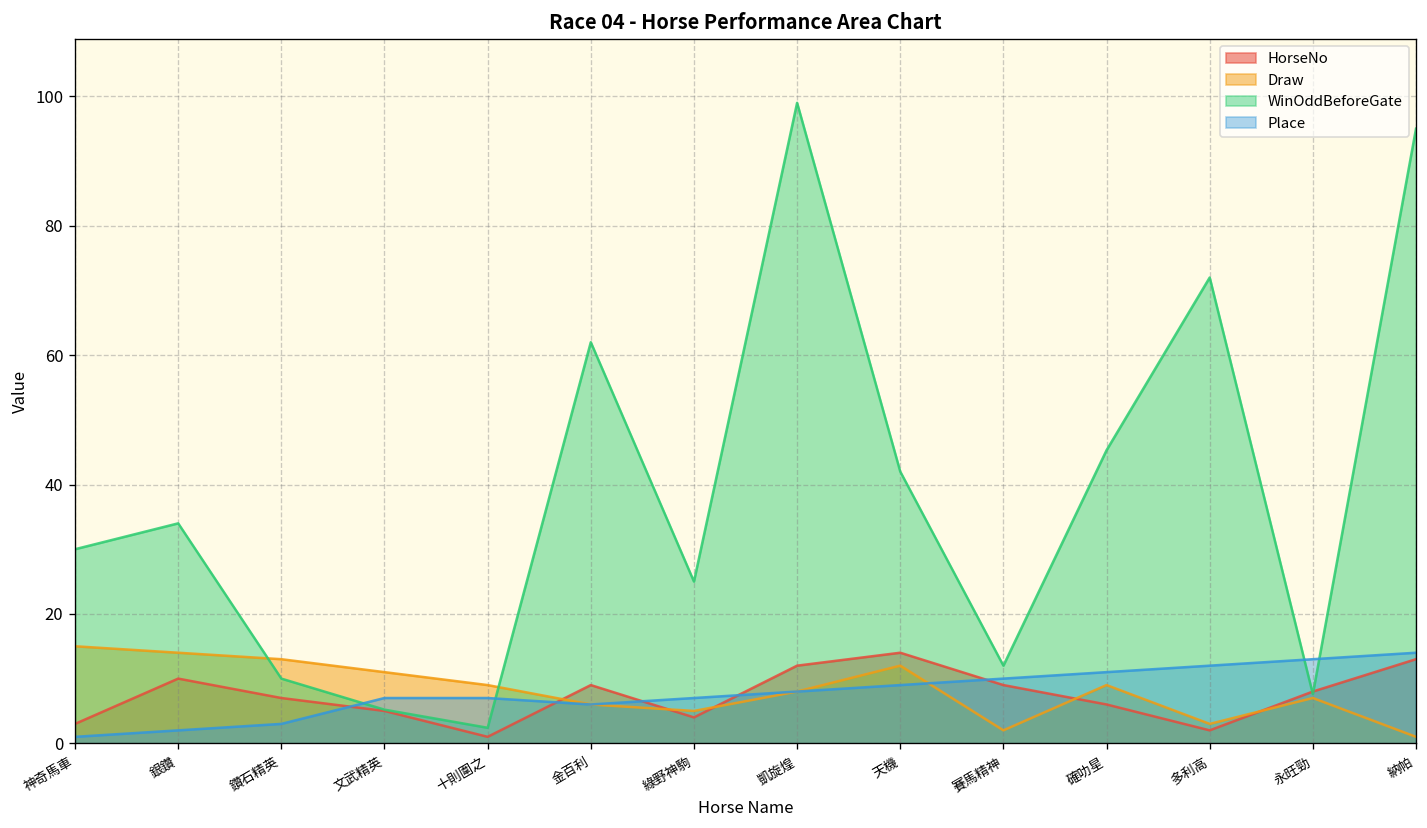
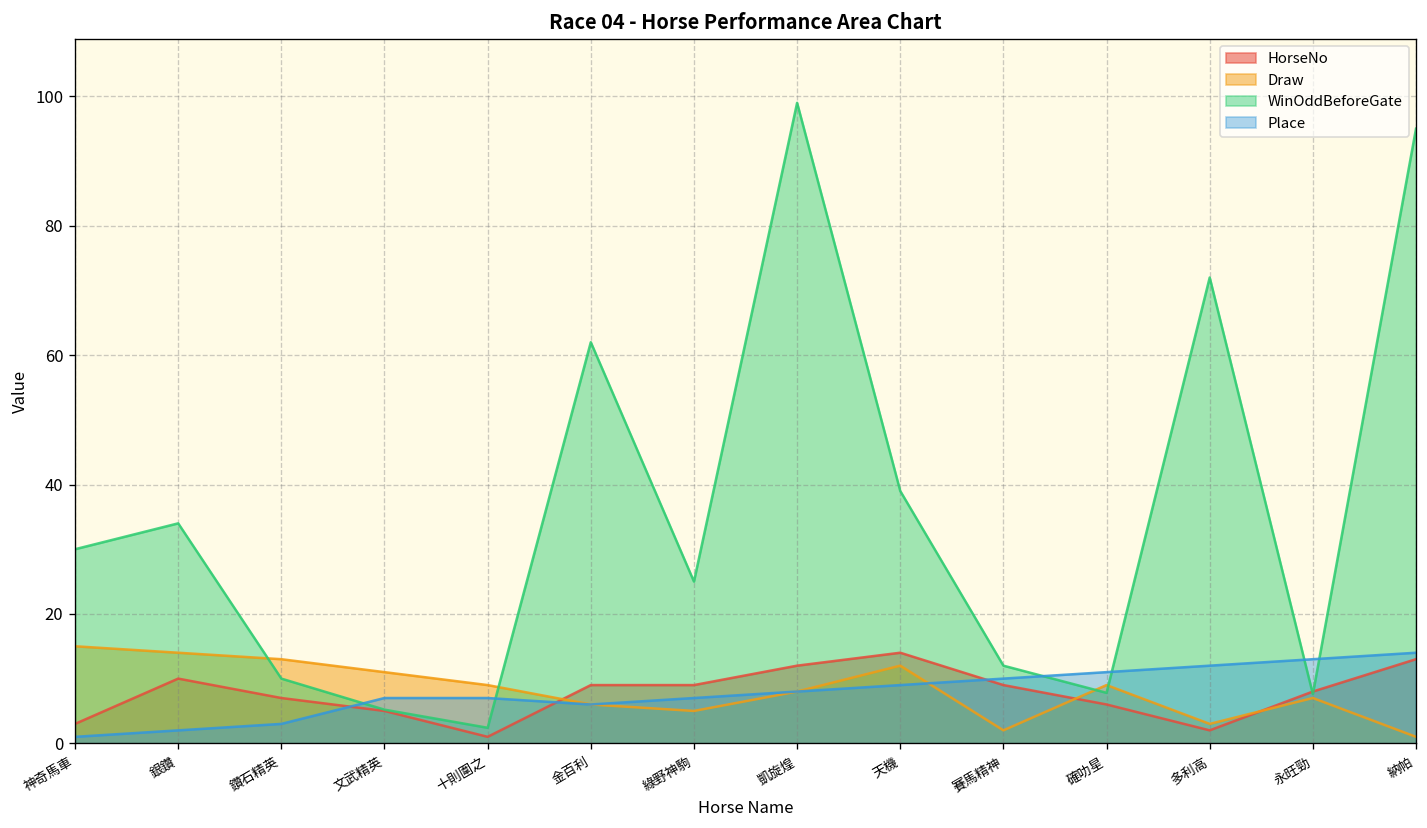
  {
    "HorseNo": {
      "神奇馬車": 3,
      "銀鑽": 10,
      "鑽石精英": 7,
      "十則圍之": 1,
      "金百利": 9,
-     "綠野神駒": 4,
+     "綠野神駒": 9,
      "凱旋煌": 12,
      "天機": 14,
      "賽馬精神": 9,
      "確叻星": 6,
      "多利高": 2,
      "納帕": 13
    },
    "Draw": {
      "神奇馬車": 15,
      "銀鑽": 14,
      "鑽石精英": 13,
      "文武精英": 11,
      "十則圍之": 9,
      "綠野神駒": 5,
      "天機": 12,
      "賽馬精神": 2,
      "確叻星": 9,
      "多利高": 3,
      "永旺勁": 7,
      "納帕": 1
    },
    "WinOddBeforeGate": {
      "神奇馬車": 30,
      "銀鑽": 34,
      "鑽石精英": 10,
      "十則圍之": 2,
      "金百利": 62,
      "綠野神駒": 25,
      "凱旋煌": 99,
-     "天機": 42,
+     "天機": 39,
      "賽馬精神": 12,
-     "確叻星": 45,
+     "確叻星": 8,
      "多利高": 72,
      "納帕": 95
    },
    "Place": {
      "神奇馬車": 1,
      "銀鑽": 2,
      "鑽石精英": 3,
      "文武精英": 7,
      "十則圍之": 7,
      "綠野神駒": 7,
      "天機": 9,
      "賽馬精神": 10,
      "確叻星": 11,
      "多利高": 12,
      "永旺勁": 13,
      "納帕": 14
    }
  }
